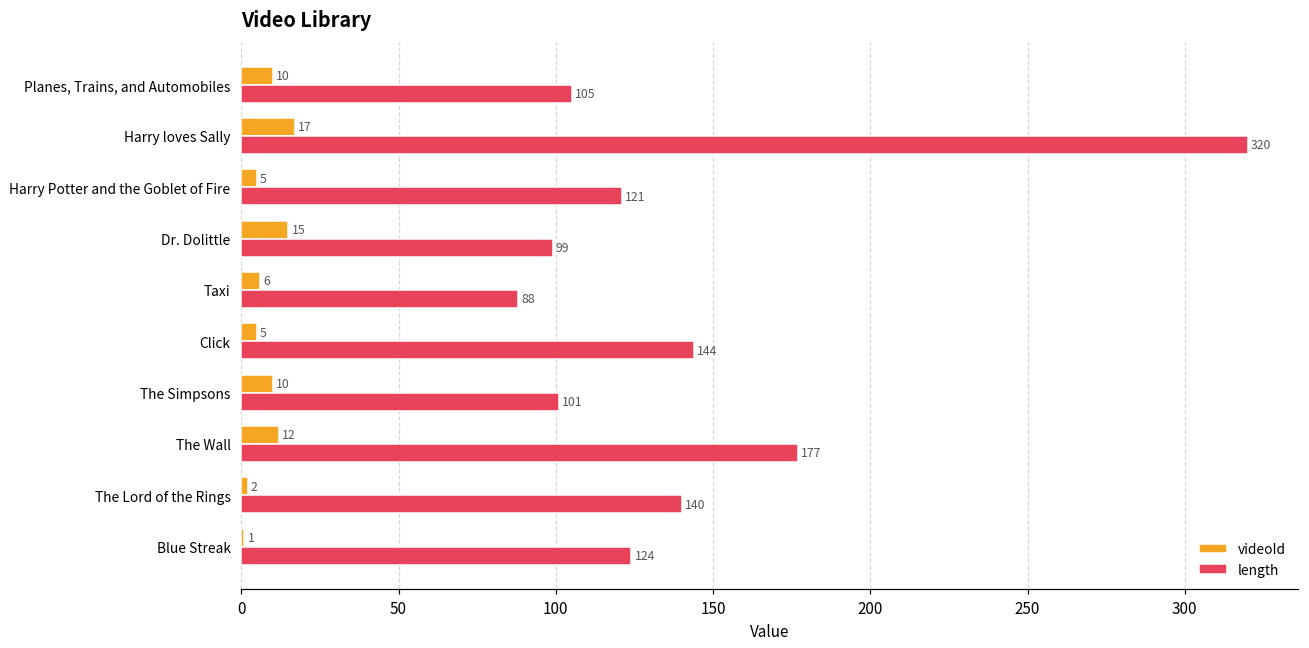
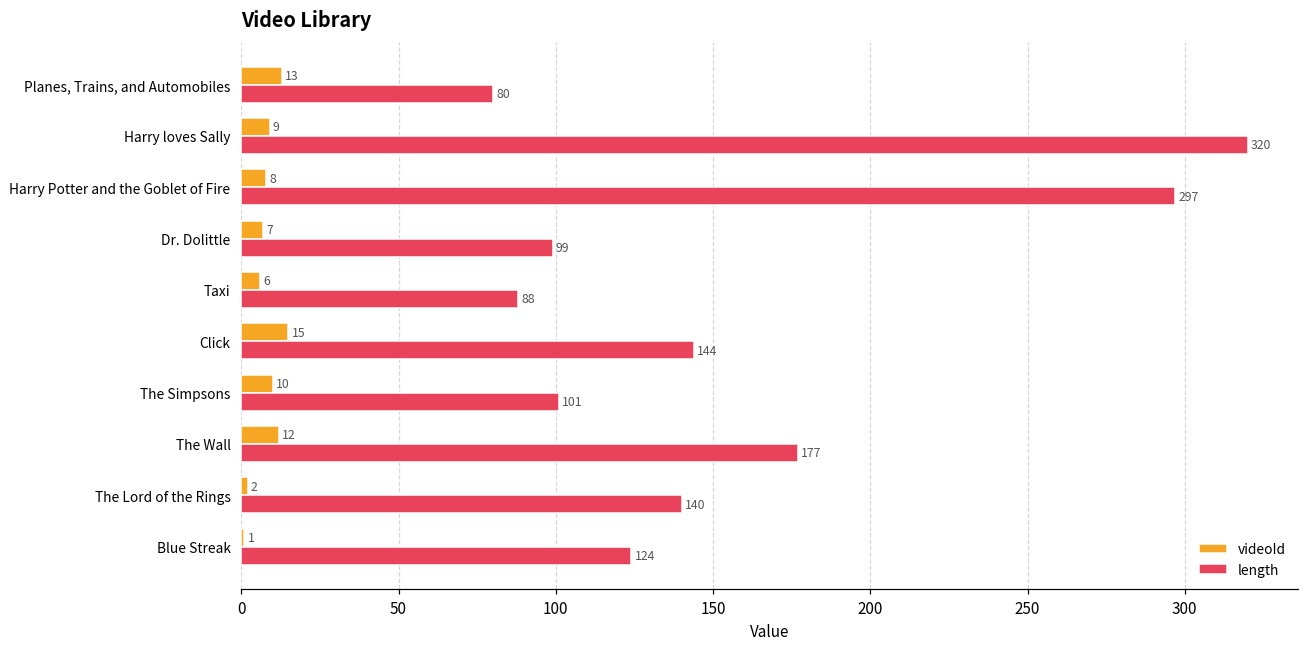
  {
    "videoId": {
-     "Planes, Trains, and Automobiles": 10,
-     "Harry loves Sally": 17,
-     "Harry Potter and the Goblet of Fire": 5,
-     "Dr. Dolittle": 15,
+     "Planes, Trains, and Automobiles": 13,
+     "Harry loves Sally": 9,
+     "Harry Potter and the Goblet of Fire": 8,
+     "Dr. Dolittle": 7,
      "Taxi": 6,
-     "Click": 5,
+     "Click": 15,
      "The Simpsons": 10,
      "The Wall": 12,
      "The Lord of the Rings": 2,
      "Blue Streak": 1
    },
    "length": {
-     "Planes, Trains, and Automobiles": 105,
+     "Planes, Trains, and Automobiles": 80,
      "Harry loves Sally": 320,
-     "Harry Potter and the Goblet of Fire": 121,
+     "Harry Potter and the Goblet of Fire": 297,
      "Dr. Dolittle": 99,
      "Taxi": 88,
      "Click": 144,
      "The Simpsons": 101,
      "The Wall": 177,
      "The Lord of the Rings": 140,
      "Blue Streak": 124
    }
  }
